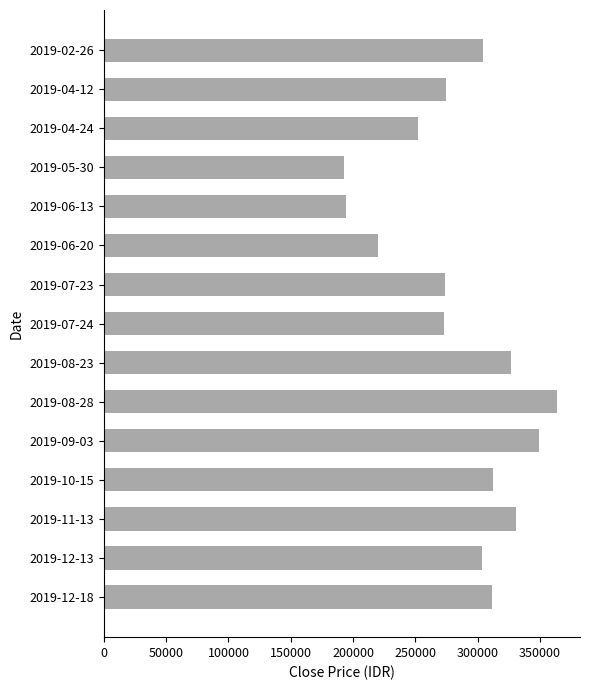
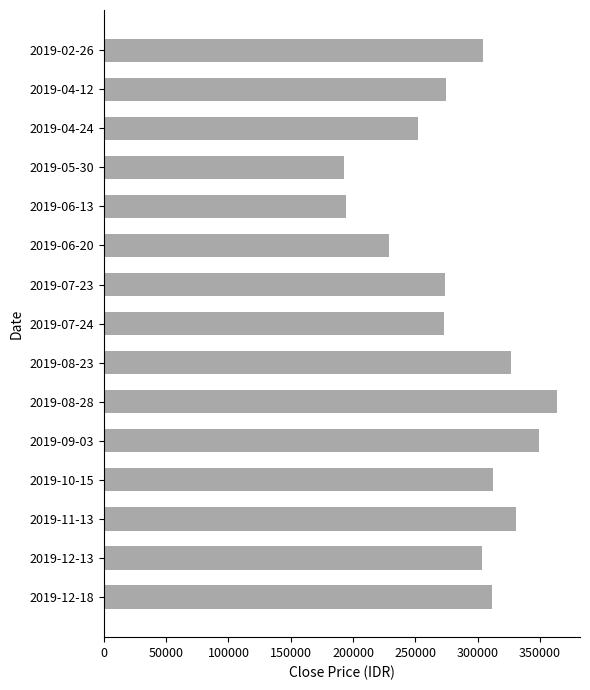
  {
    "2019-02-26": 304000,
    "2019-04-12": 275000,
    "2019-04-24": 252000,
    "2019-05-30": 193000,
    "2019-06-13": 195000,
-   "2019-06-20": 220000,
+   "2019-06-20": 229000,
    "2019-07-23": 274000,
    "2019-07-24": 273000,
    "2019-08-23": 327000,
    "2019-08-28": 364000,
    "2019-09-03": 349000,
    "2019-10-15": 312000,
    "2019-11-13": 331000,
    "2019-12-13": 303000,
    "2019-12-18": 312000
  }
